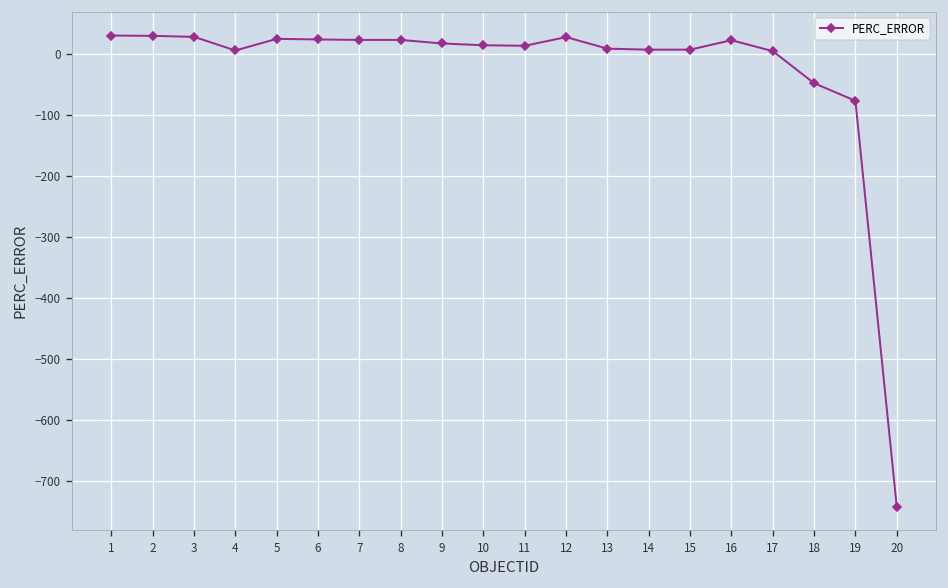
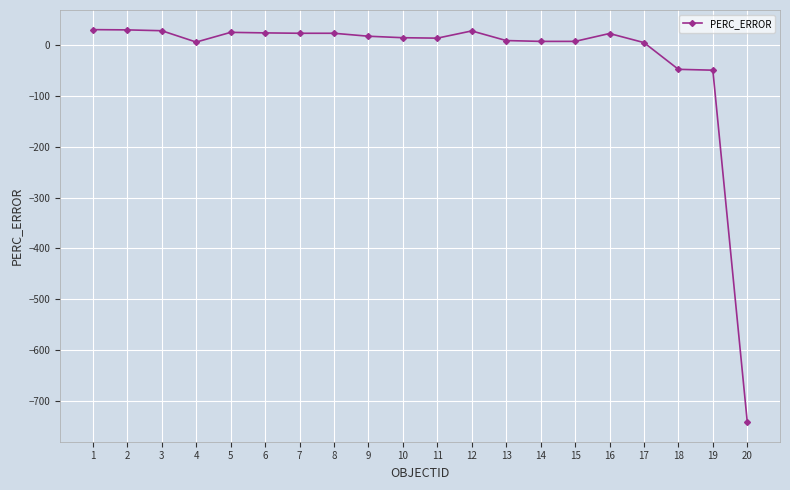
  {
    "1": 30,
    "2": 30,
    "3": 30,
    "4": 10,
    "5": 30,
    "6": 20,
    "7": 20,
    "8": 20,
    "9": 20,
    "10": 10,
    "11": 10,
    "12": 30,
    "13": 10,
    "14": 10,
    "15": 10,
    "16": 20,
    "17": 0,
    "18": -50,
-   "19": -80,
+   "19": -50,
    "20": -740
  }
